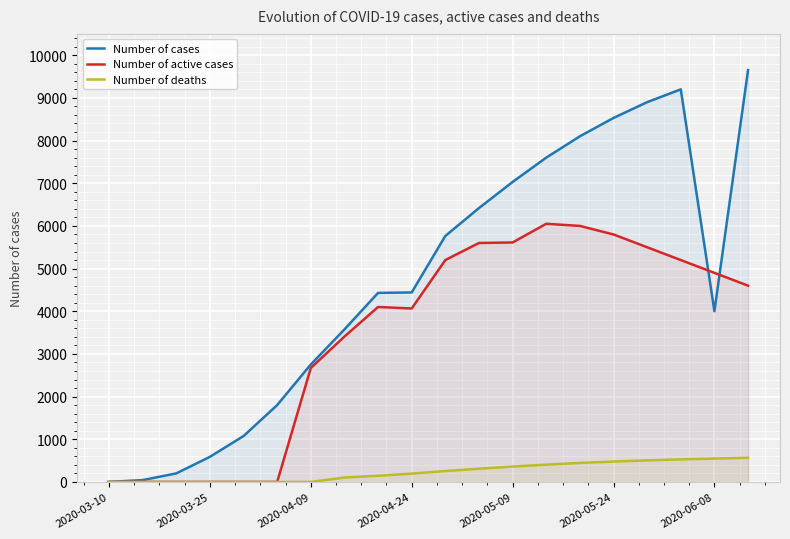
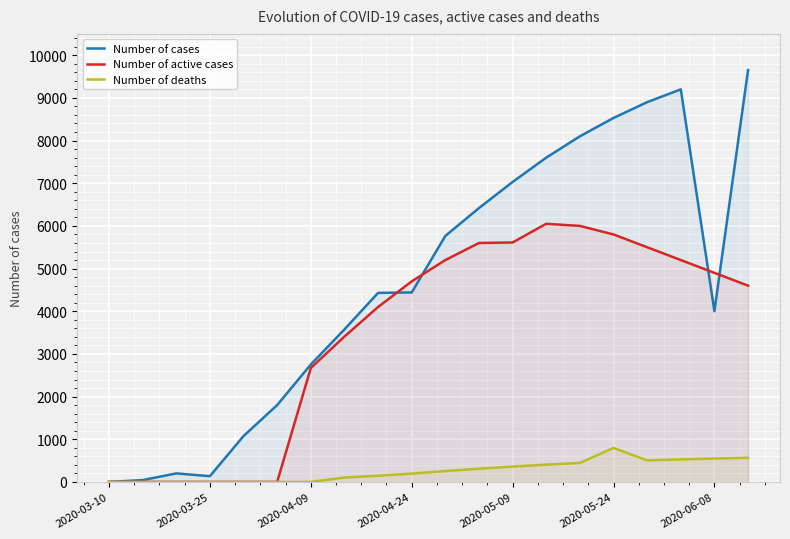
  {
    "Number of cases": {
-     "2020-03-25": 600,
+     "2020-03-25": 100,
      "2020-04-09": 2800,
      "2020-04-24": 4400,
      "2020-05-09": 7000,
      "2020-05-24": 8500,
      "2020-06-08": 4000
    },
    "Number of active cases": {
      "2020-04-09": 2700,
-     "2020-04-24": 4100,
+     "2020-04-24": 4700,
      "2020-05-09": 5600,
      "2020-05-24": 5800,
      "2020-06-08": 4900
    },
    "Number of deaths": {
      "2020-04-09": 0,
      "2020-04-24": 200,
      "2020-05-09": 400,
-     "2020-05-24": 500,
+     "2020-05-24": 800,
      "2020-06-08": 500
    }
  }
